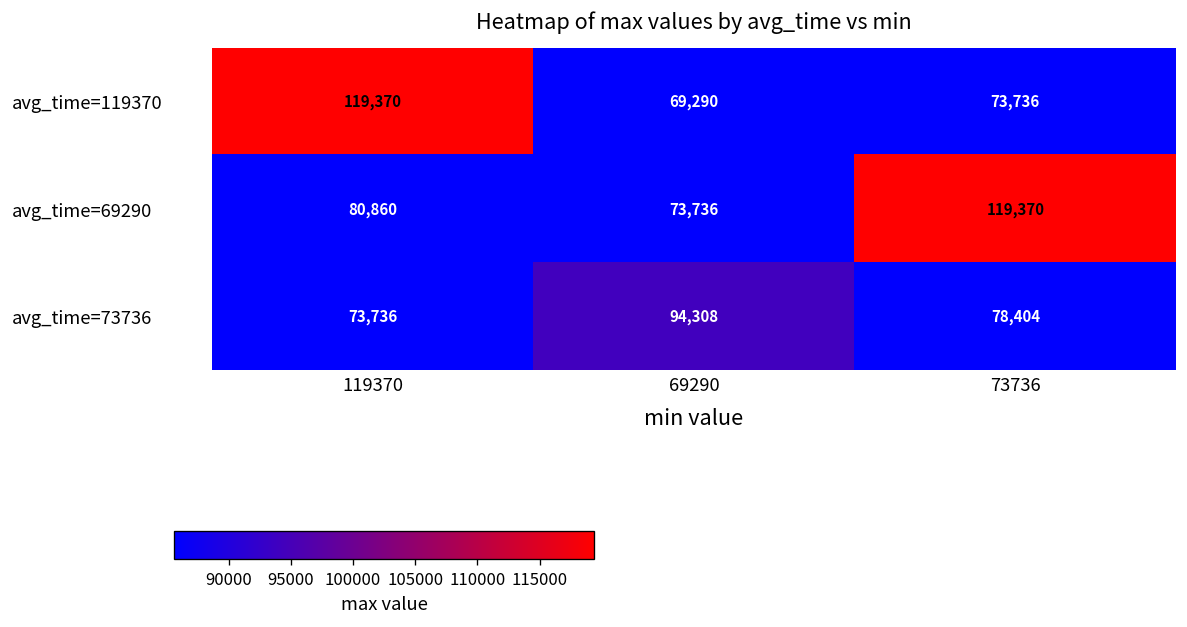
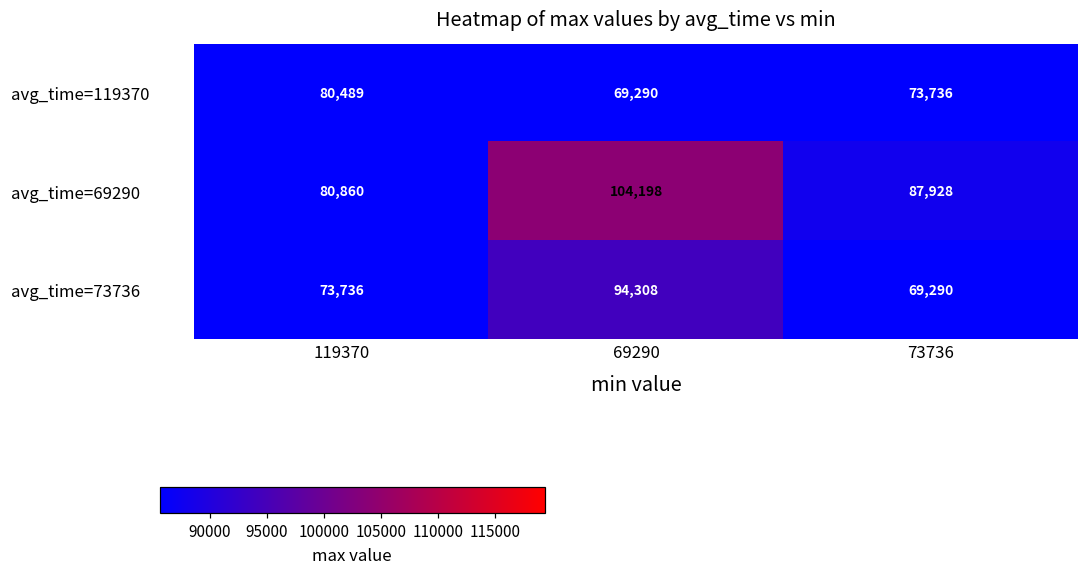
  {
    "avg_time=119370": {
-     "119370": "119,370",
+     "119370": "80,489",
      "69290": "69,290",
      "73736": "73,736"
    },
    "avg_time=69290": {
      "119370": "80,860",
-     "69290": "73,736",
-     "73736": "119,370"
+     "69290": "104,198",
+     "73736": "87,928"
    },
    "avg_time=73736": {
      "119370": "73,736",
      "69290": "94,308",
-     "73736": "78,404"
+     "73736": "69,290"
    }
  }
